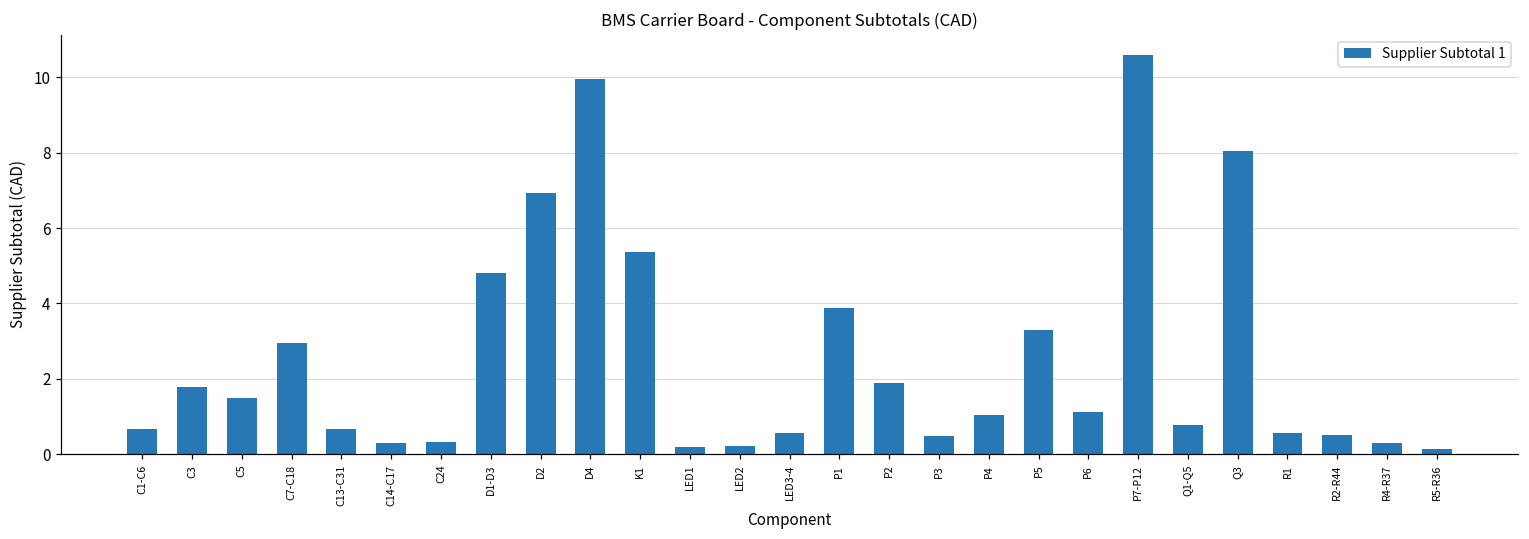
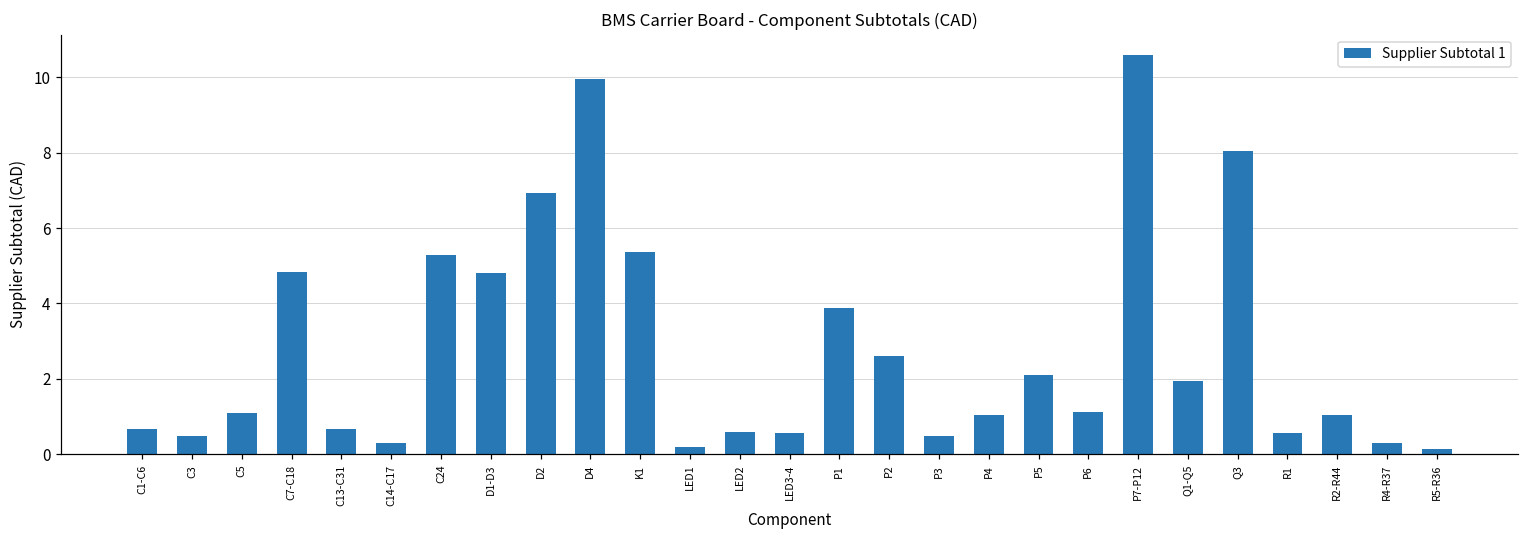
  {
    "C1-C6": 0.7,
-   "C3": 1.8,
-   "C5": 1.5,
-   "C7-C18": 3.0,
+   "C3": 0.5,
+   "C5": 1.1,
+   "C7-C18": 4.8,
    "C13-C31": 0.7,
    "C14-C17": 0.3,
-   "C24": 0.3,
+   "C24": 5.3,
    "D1-D3": 4.8,
    "D2": 6.9,
    "D4": 10.0,
    "K1": 5.4,
    "LED1": 0.2,
-   "LED2": 0.2,
+   "LED2": 0.6,
    "LED3-4": 0.6,
    "P1": 3.9,
-   "P2": 1.9,
+   "P2": 2.6,
    "P3": 0.5,
    "P4": 1.0,
-   "P5": 3.3,
+   "P5": 2.1,
    "P6": 1.1,
    "P7-P12": 10.6,
-   "Q1-Q5": 0.8,
+   "Q1-Q5": 2.0,
    "Q3": 8.0,
    "R1": 0.6,
-   "R2-R44": 0.5,
+   "R2-R44": 1.1,
    "R4-R37": 0.3,
    "R5-R36": 0.1
  }
